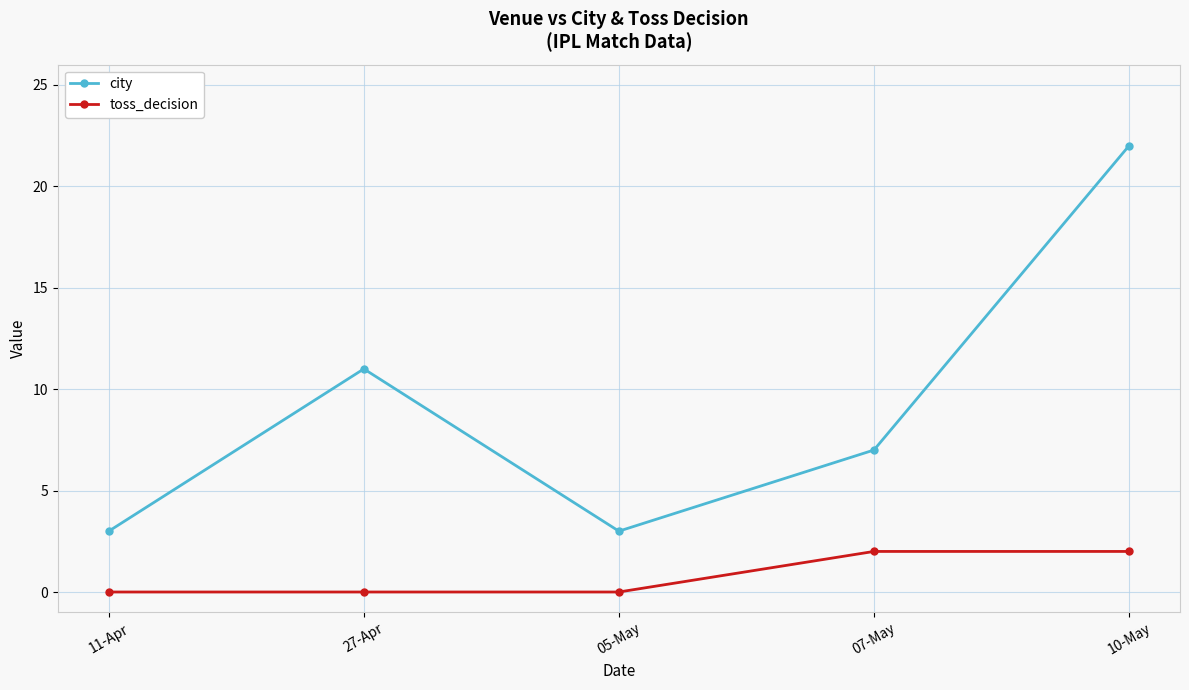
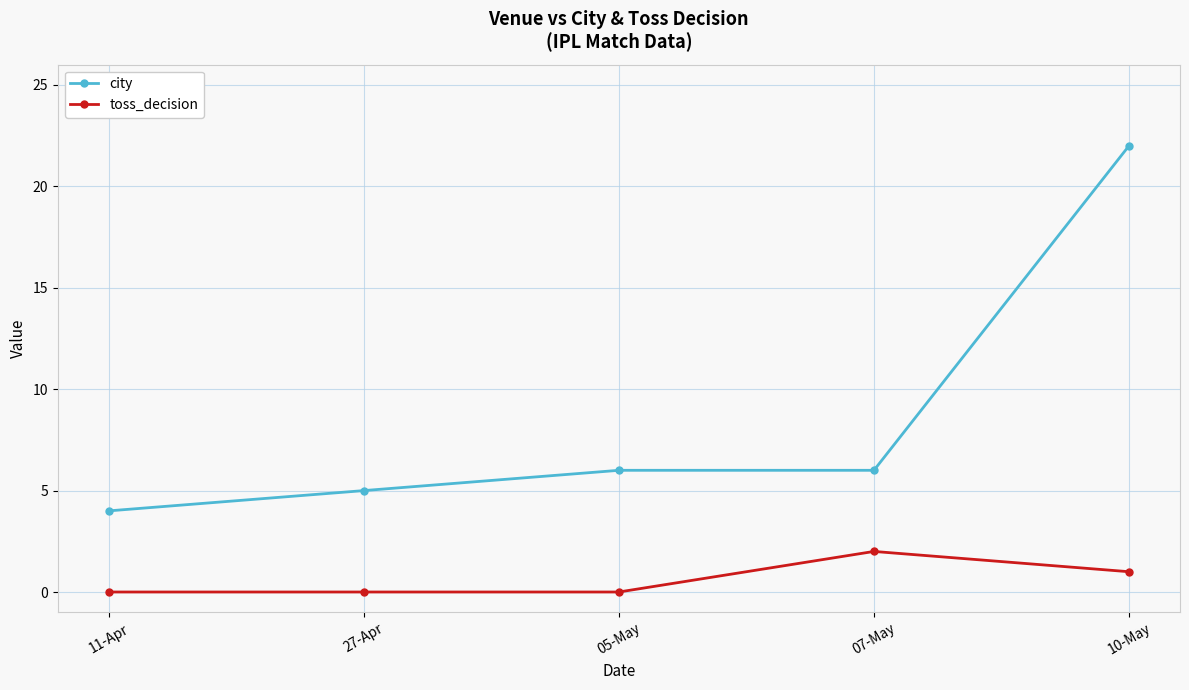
  {
    "city": {
-     "11-Apr": 3,
-     "27-Apr": 11,
-     "05-May": 3,
-     "07-May": 7,
+     "11-Apr": 4,
+     "27-Apr": 5,
+     "05-May": 6,
+     "07-May": 6,
      "10-May": 22
    },
    "toss_decision": {
      "11-Apr": 0,
      "27-Apr": 0,
      "05-May": 0,
      "07-May": 2,
-     "10-May": 2
+     "10-May": 1
    }
  }
